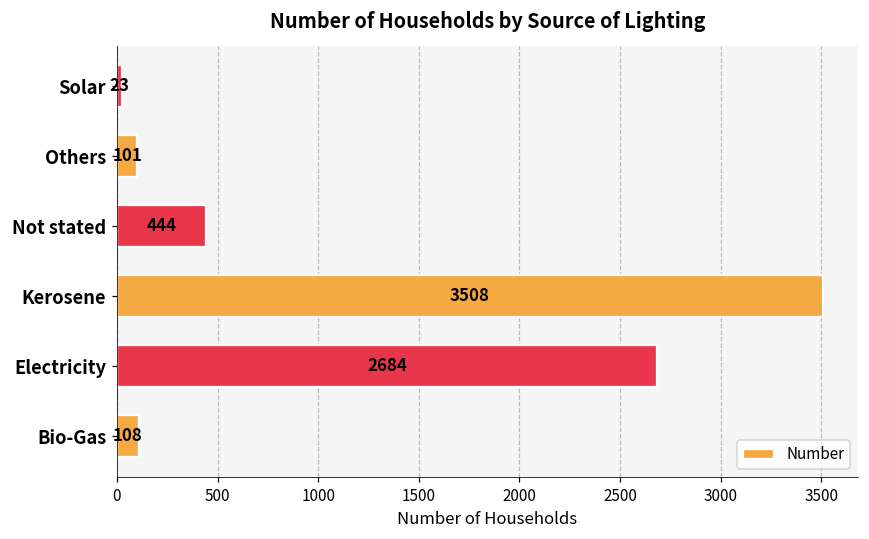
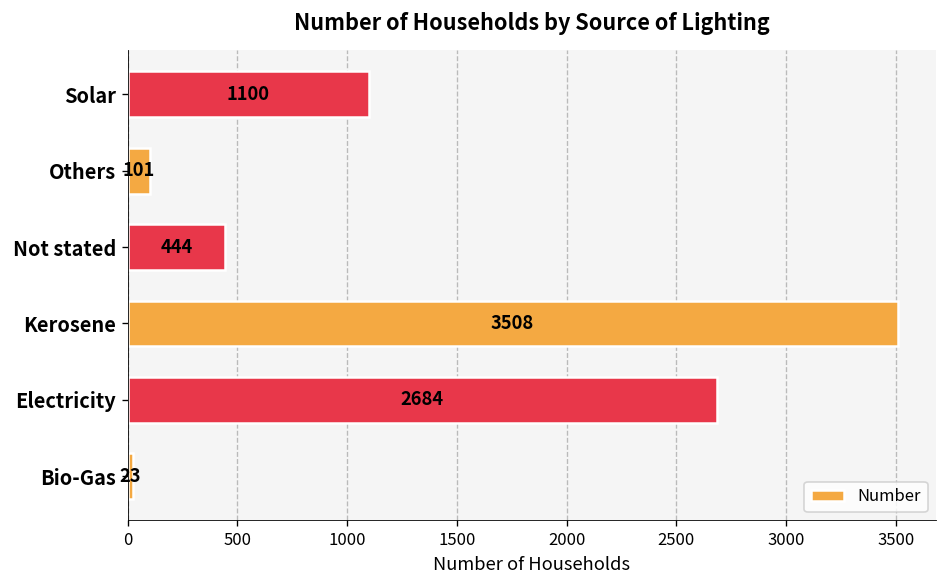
  {
-   "Solar": 23,
+   "Solar": 1100,
    "Others": 101,
    "Not stated": 444,
    "Kerosene": 3508,
    "Electricity": 2684,
-   "Bio-Gas": 108
+   "Bio-Gas": 23
  }
